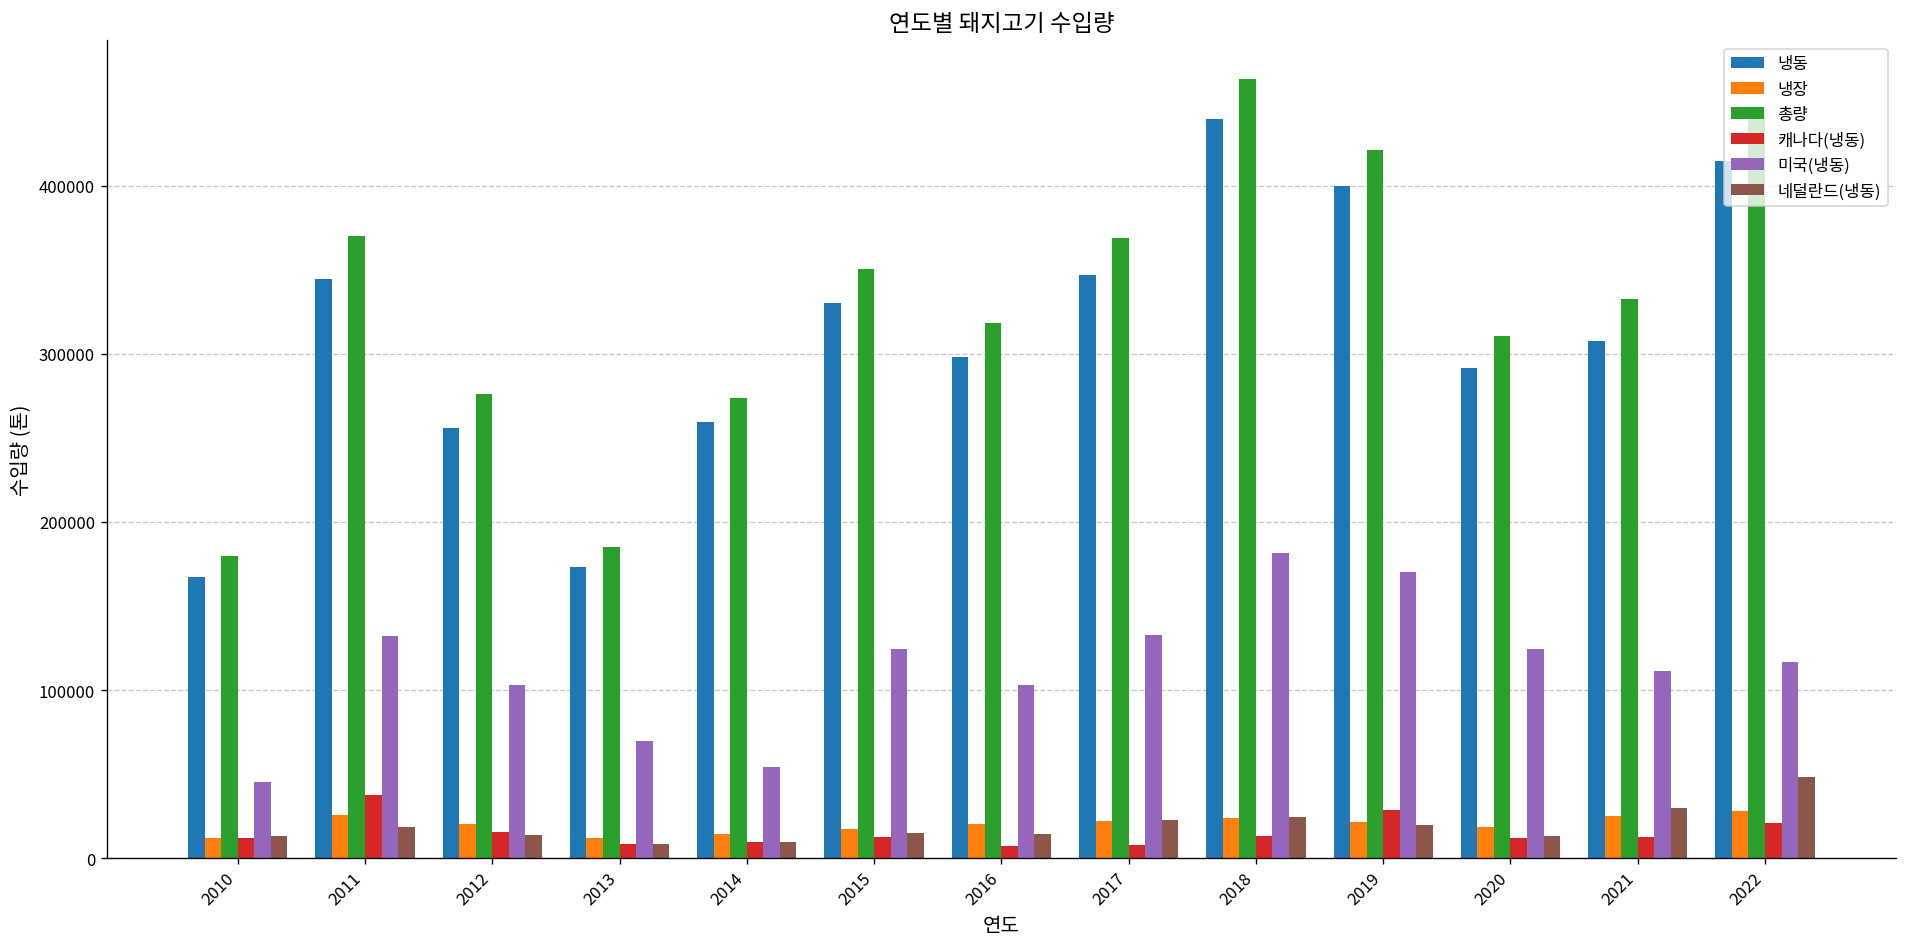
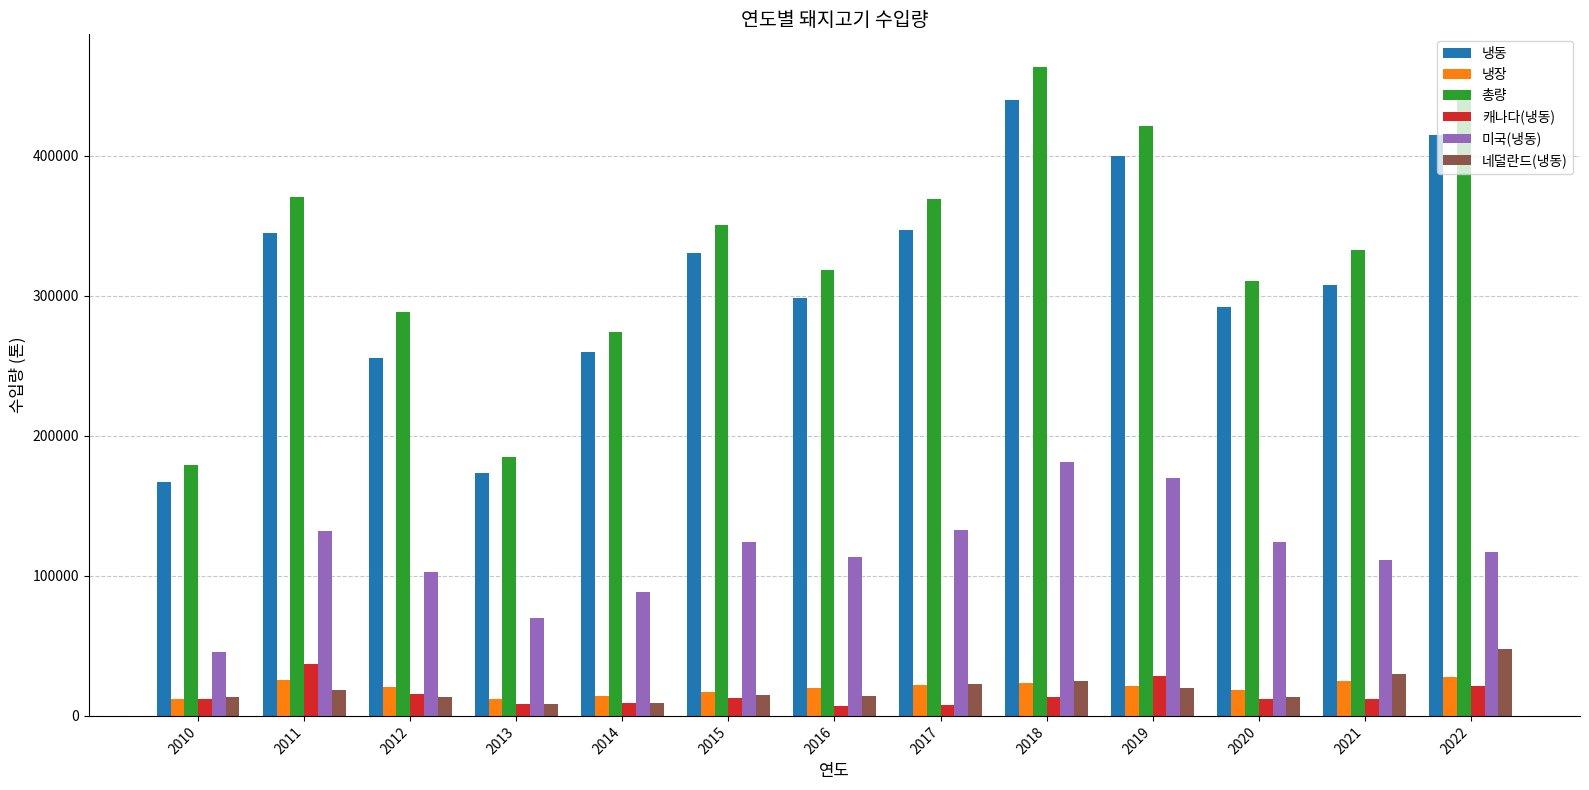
  {
    "냉동": {
      "2010": 167000,
      "2011": 345000,
      "2012": 256000,
      "2013": 173000,
      "2014": 260000,
      "2015": 330000,
      "2016": 298000,
      "2017": 347000,
      "2018": 440000,
      "2019": 400000,
      "2020": 292000,
      "2021": 308000,
      "2022": 415000
    },
    "냉장": {
      "2010": 12000,
      "2011": 26000,
      "2012": 20000,
      "2013": 12000,
      "2014": 14000,
      "2015": 17000,
      "2016": 20000,
      "2017": 22000,
      "2018": 24000,
      "2019": 21000,
      "2020": 19000,
      "2021": 25000,
      "2022": 28000
    },
    "총량": {
      "2010": 179000,
      "2011": 370000,
-     "2012": 276000,
+     "2012": 289000,
      "2013": 185000,
      "2014": 274000,
      "2015": 350000,
      "2016": 318000,
      "2017": 369000,
      "2018": 464000,
      "2019": 421000,
      "2020": 310000,
      "2021": 333000
    },
    "캐나다(냉동)": {
      "2010": 12000,
      "2011": 37000,
      "2012": 15000,
      "2013": 8000,
      "2014": 9000,
      "2015": 13000,
      "2016": 7000,
      "2017": 8000,
      "2018": 13000,
      "2019": 29000,
      "2020": 12000,
      "2021": 12000,
      "2022": 21000
    },
    "미국(냉동)": {
      "2010": 46000,
      "2011": 132000,
      "2012": 103000,
      "2013": 70000,
-     "2014": 54000,
+     "2014": 88000,
      "2015": 124000,
-     "2016": 103000,
+     "2016": 113000,
      "2017": 133000,
      "2018": 181000,
      "2019": 170000,
      "2020": 124000,
      "2021": 111000,
      "2022": 117000
    },
    "네덜란드(냉동)": {
      "2010": 13000,
      "2011": 18000,
      "2012": 14000,
      "2013": 9000,
      "2014": 9000,
      "2015": 15000,
      "2016": 14000,
      "2017": 22000,
      "2018": 25000,
      "2019": 20000,
      "2020": 13000,
      "2021": 30000,
      "2022": 48000
    }
  }
